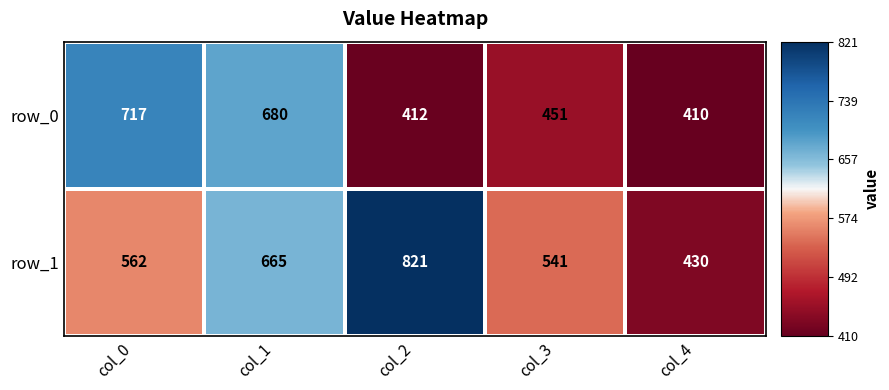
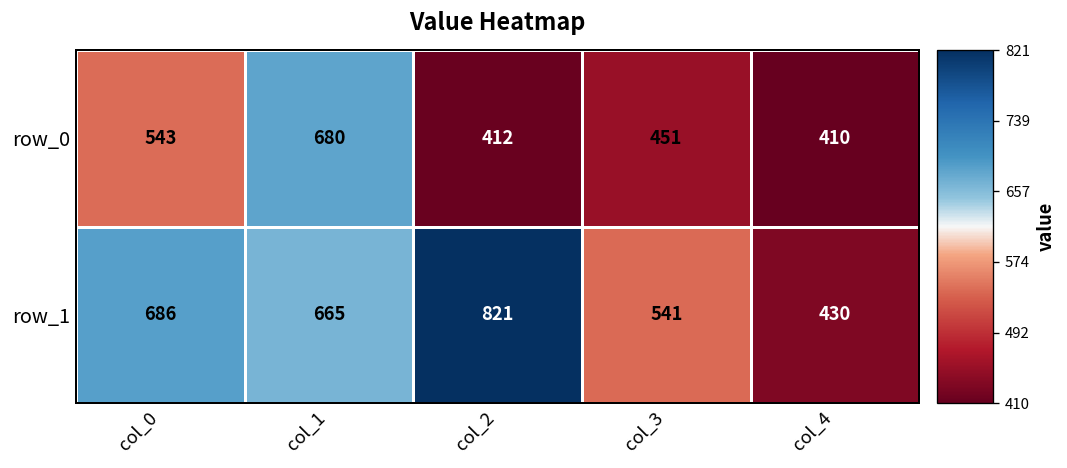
  {
    "row_0": {
-     "col_0": 717,
+     "col_0": 543,
      "col_1": 680,
      "col_2": 412,
      "col_3": 451,
      "col_4": 410
    },
    "row_1": {
-     "col_0": 562,
+     "col_0": 686,
      "col_1": 665,
      "col_2": 821,
      "col_3": 541,
      "col_4": 430
    }
  }
